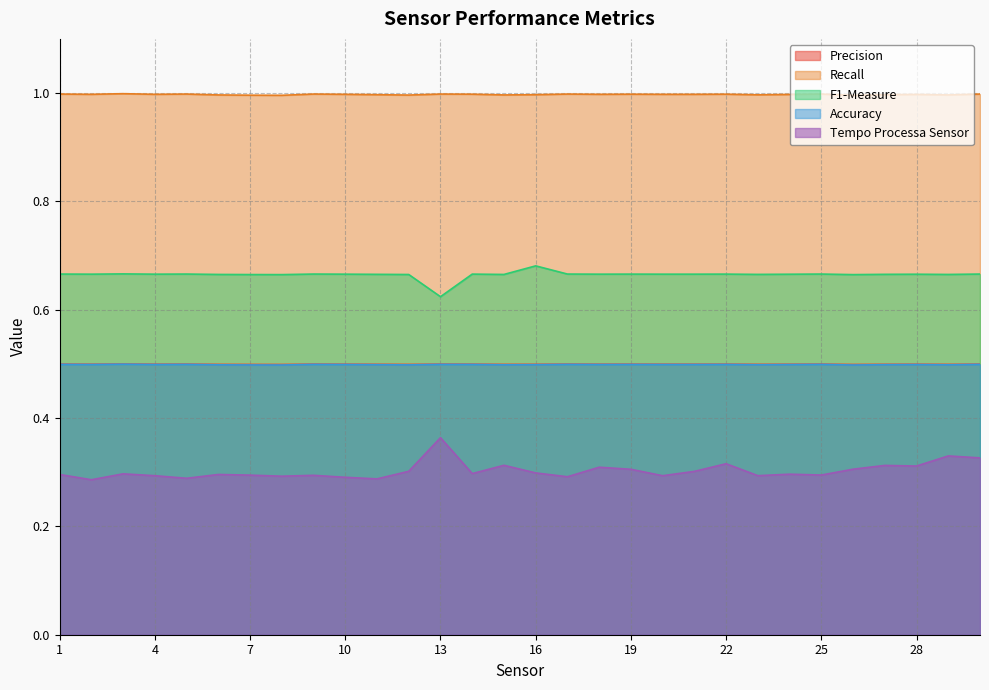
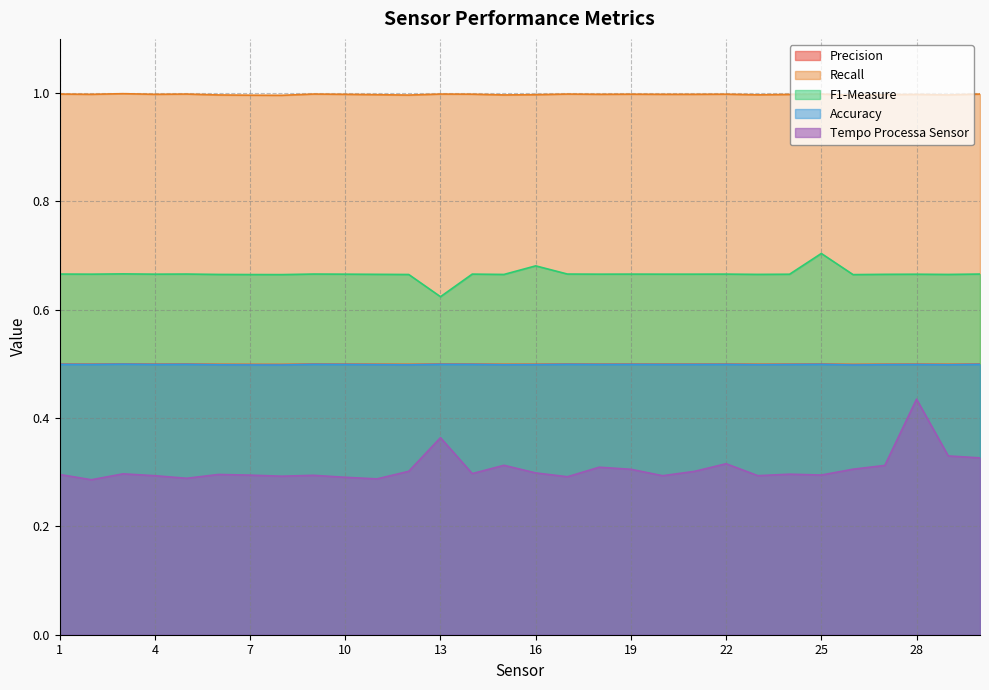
  {
    "F1-Measure": {
      "1": 0.67,
      "4": 0.67,
      "7": 0.66,
      "10": 0.67,
      "13": 0.62,
      "16": 0.68,
      "19": 0.67,
      "22": 0.67,
-     "25": 0.67,
+     "25": 0.70,
      "28": 0.67
    },
    "Tempo Processa Sensor": {
      "1": 0.30,
      "4": 0.29,
      "7": 0.29,
      "10": 0.29,
      "13": 0.36,
      "16": 0.30,
      "19": 0.31,
      "22": 0.32,
      "25": 0.29,
-     "28": 0.31
+     "28": 0.43
    }
  }
